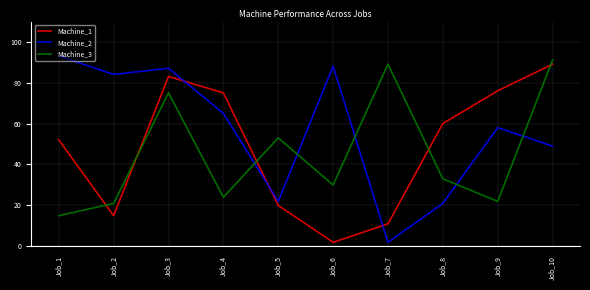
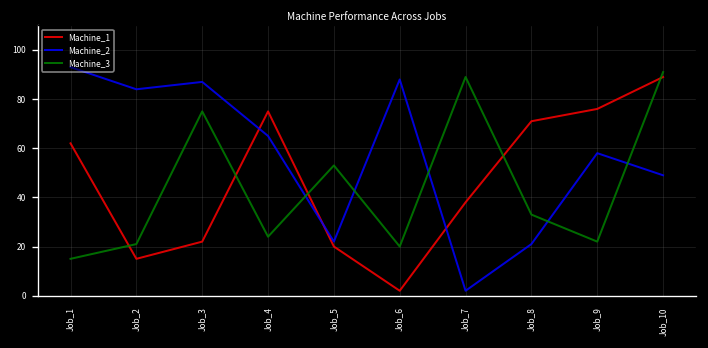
  {
    "Machine_1": {
-     "Job_1": 52,
+     "Job_1": 62,
      "Job_2": 15,
-     "Job_3": 83,
+     "Job_3": 22,
      "Job_4": 75,
      "Job_5": 20,
      "Job_6": 2,
-     "Job_7": 11,
-     "Job_8": 60,
+     "Job_7": 38,
+     "Job_8": 71,
      "Job_9": 76,
      "Job_10": 89
    },
    "Machine_2": {
      "Job_2": 84,
      "Job_3": 87,
      "Job_4": 65,
      "Job_5": 22,
      "Job_6": 88,
      "Job_7": 2,
      "Job_8": 21,
      "Job_9": 58,
      "Job_10": 49
    },
    "Machine_3": {
      "Job_1": 15,
      "Job_2": 21,
      "Job_3": 75,
      "Job_4": 24,
      "Job_5": 53,
-     "Job_6": 30,
+     "Job_6": 20,
      "Job_7": 89,
      "Job_8": 33,
      "Job_9": 22,
      "Job_10": 91
    }
  }
